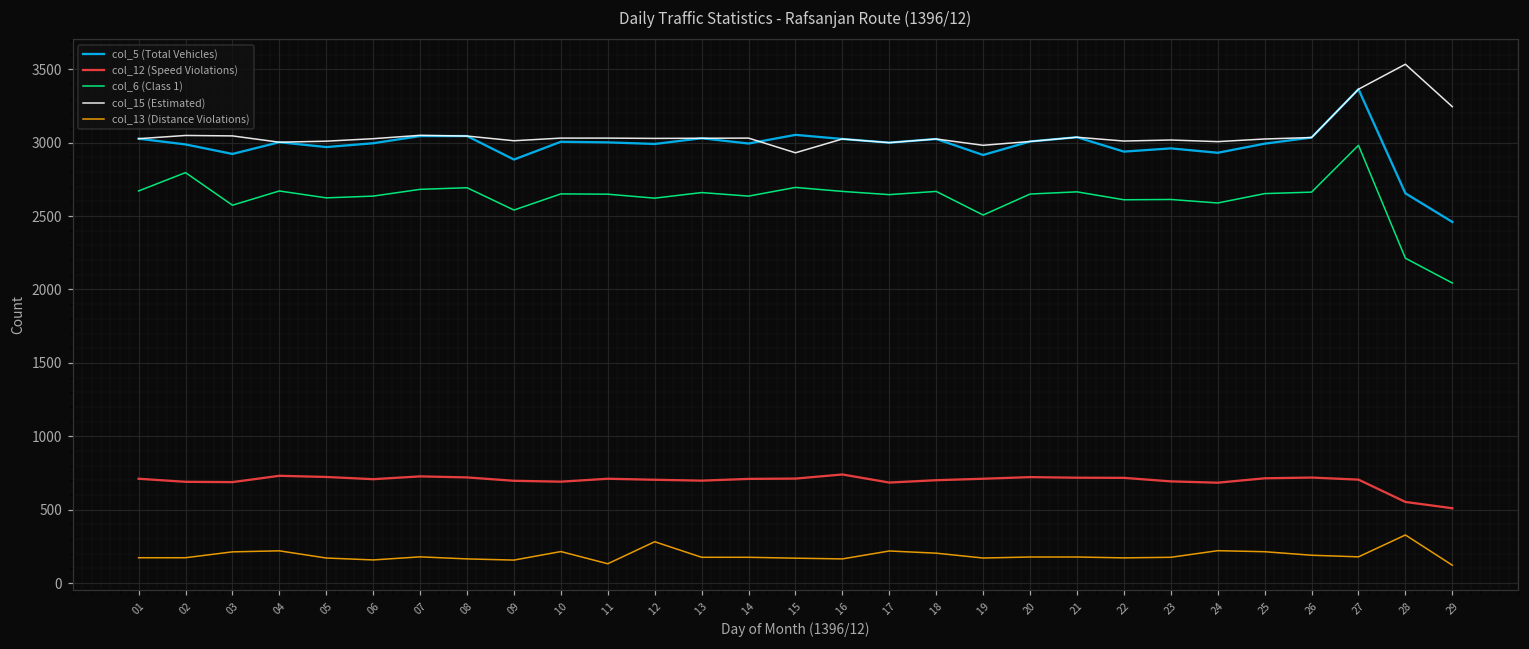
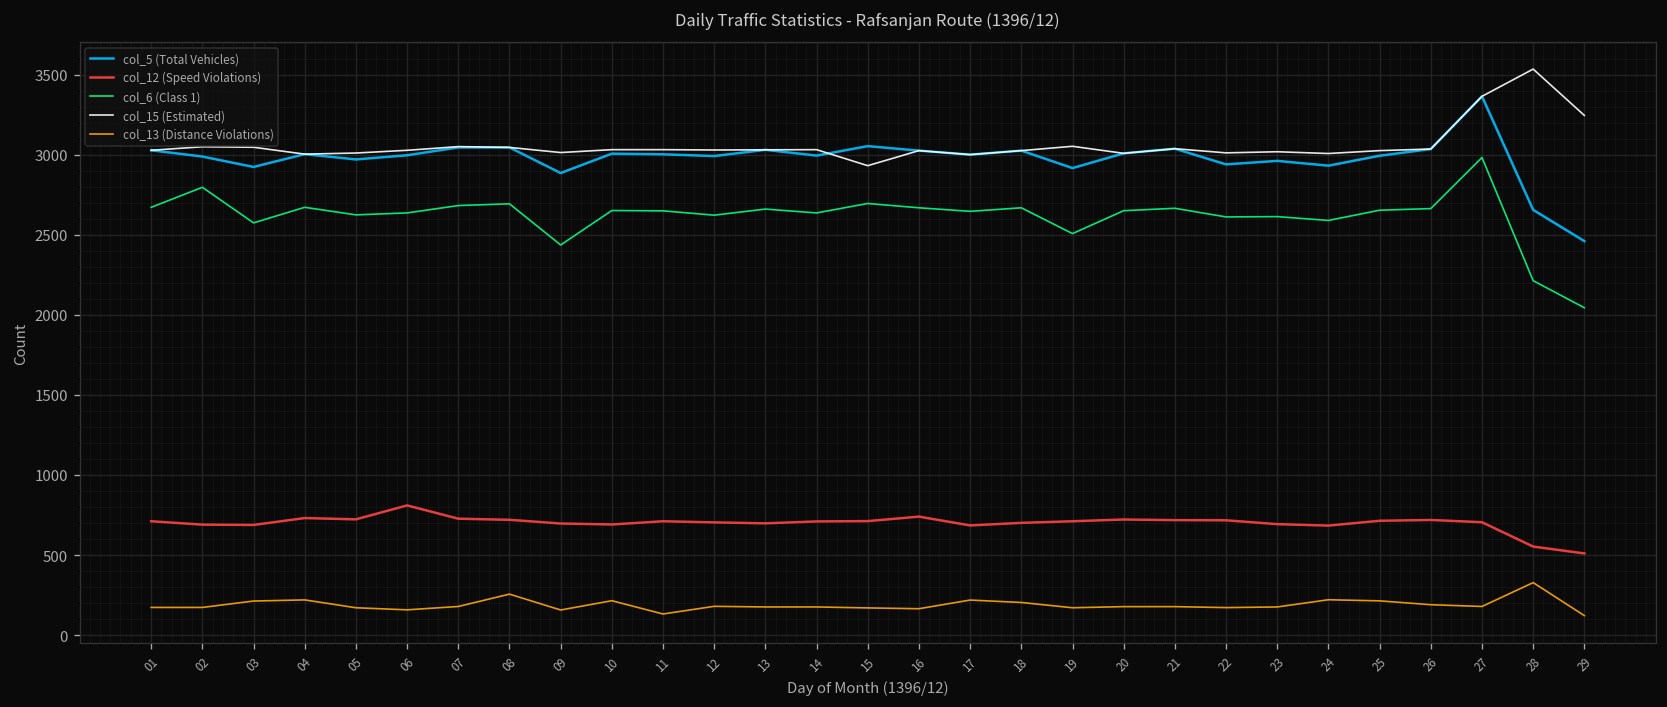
  {
    "col_5 (Total Vehicles)": {
      "02": 2990,
      "03": 2920,
      "05": 2970,
      "06": 3000,
      "09": 2890,
      "10": 3010,
      "11": 3000,
      "12": 2990,
      "14": 2990,
      "15": 3050,
      "19": 2920,
      "22": 2940,
      "23": 2960,
      "24": 2930,
      "25": 2990,
      "28": 2660,
      "29": 2460
    },
    "col_12 (Speed Violations)": {
      "01": 710,
      "02": 690,
      "03": 690,
      "04": 730,
      "05": 720,
-     "06": 710,
+     "06": 810,
      "07": 730,
      "08": 720,
      "09": 700,
      "10": 690,
      "11": 710,
      "12": 700,
      "13": 700,
      "14": 710,
      "15": 710,
      "16": 740,
      "17": 690,
      "18": 700,
      "19": 710,
      "20": 720,
      "21": 720,
      "22": 720,
      "23": 690,
      "24": 680,
      "25": 710,
      "26": 720,
      "27": 710,
      "28": 550,
      "29": 510
    },
    "col_6 (Class 1)": {
      "01": 2670,
      "02": 2800,
      "03": 2570,
      "04": 2670,
      "05": 2620,
      "06": 2640,
      "07": 2680,
      "08": 2690,
-     "09": 2540,
+     "09": 2440,
      "10": 2650,
      "11": 2650,
      "12": 2620,
      "13": 2660,
      "14": 2640,
      "15": 2700,
      "16": 2670,
      "17": 2650,
      "18": 2670,
      "19": 2510,
      "20": 2650,
      "21": 2670,
      "22": 2610,
      "23": 2610,
      "24": 2590,
      "25": 2650,
      "26": 2660,
      "27": 2980,
      "28": 2210,
      "29": 2040
    },
    "col_15 (Estimated)": {
      "02": 3050,
      "03": 3050,
      "05": 3010,
      "06": 3030,
      "09": 3010,
      "10": 3030,
      "11": 3030,
      "12": 3030,
      "14": 3030,
      "15": 2930,
-     "19": 2980,
+     "19": 3050,
      "22": 3010,
      "23": 3020,
      "24": 3010,
      "25": 3030,
      "28": 3530,
      "29": 3250
    },
    "col_13 (Distance Violations)": {
      "01": 170,
      "02": 170,
      "03": 210,
      "04": 220,
      "05": 170,
      "06": 160,
      "07": 180,
-     "08": 170,
+     "08": 260,
      "09": 160,
      "10": 220,
      "11": 130,
-     "12": 280,
+     "12": 180,
      "13": 180,
      "14": 180,
      "15": 170,
      "16": 170,
      "17": 220,
      "18": 200,
      "19": 170,
      "20": 180,
      "21": 180,
      "22": 170,
      "23": 180,
      "24": 220,
      "25": 210,
      "26": 190,
      "27": 180,
      "28": 330,
      "29": 120
    }
  }
